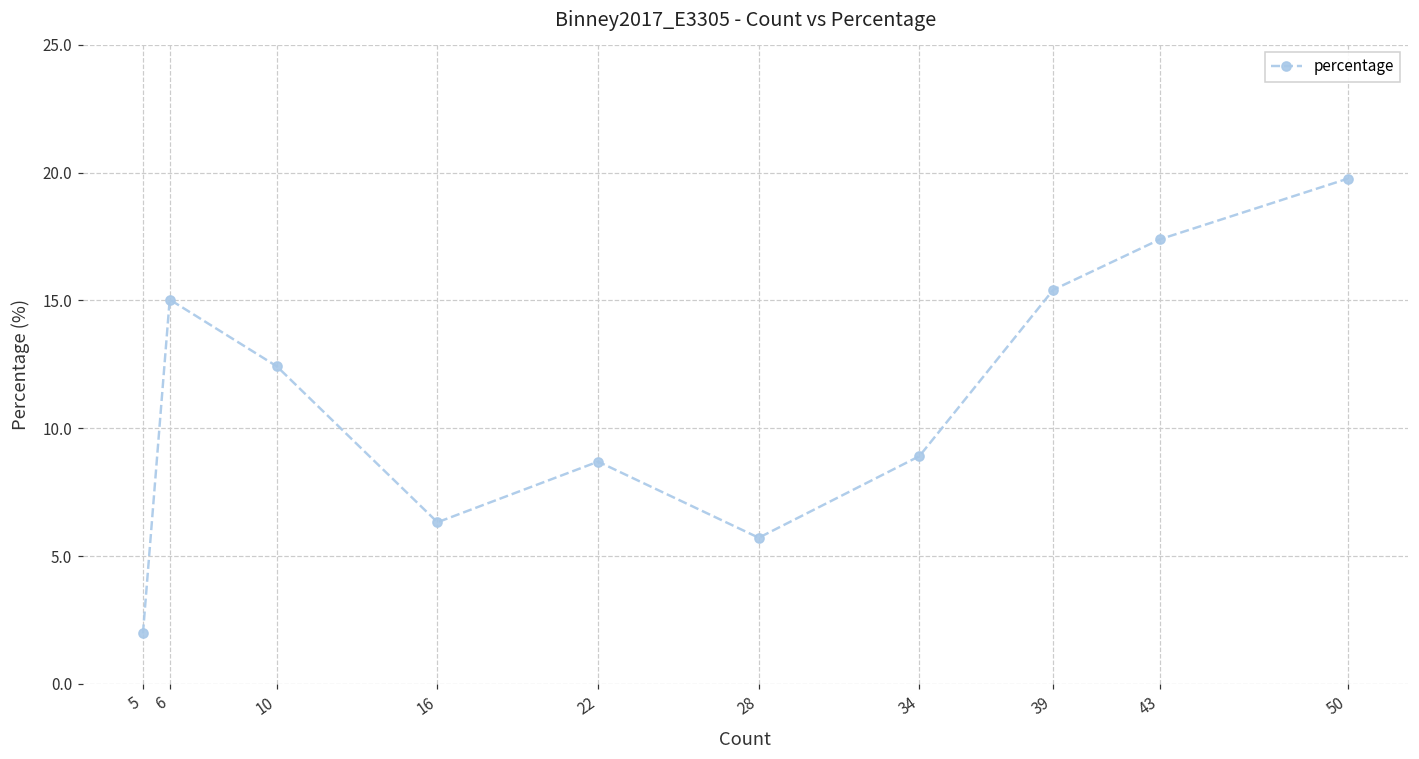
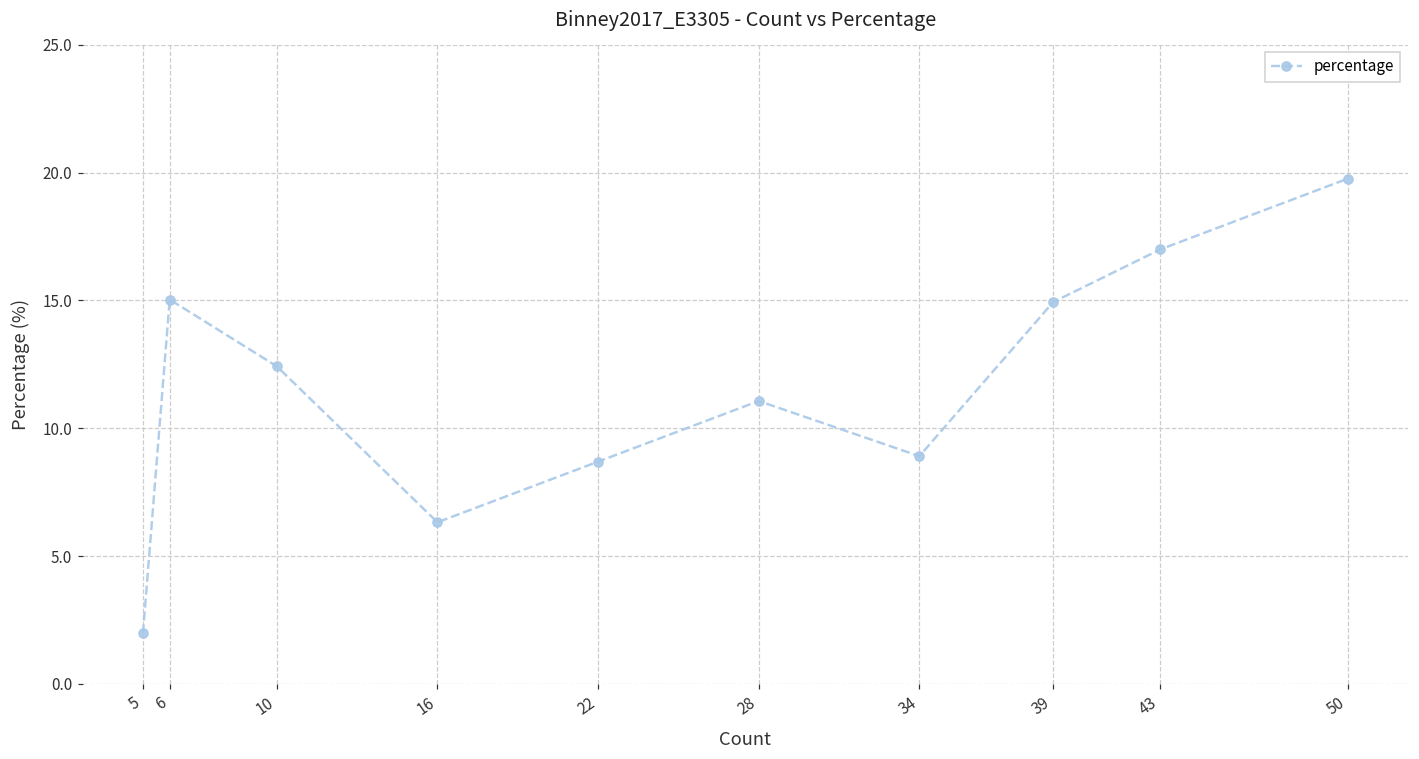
  {
    "5": 2.0,
    "6": 15.0,
    "10": 12.4,
    "16": 6.3,
    "22": 8.7,
-   "28": 5.7,
+   "28": 11.1,
    "34": 8.9,
-   "39": 15.4,
-   "43": 17.4,
+   "39": 14.9,
+   "43": 17.0,
    "50": 19.8
  }
